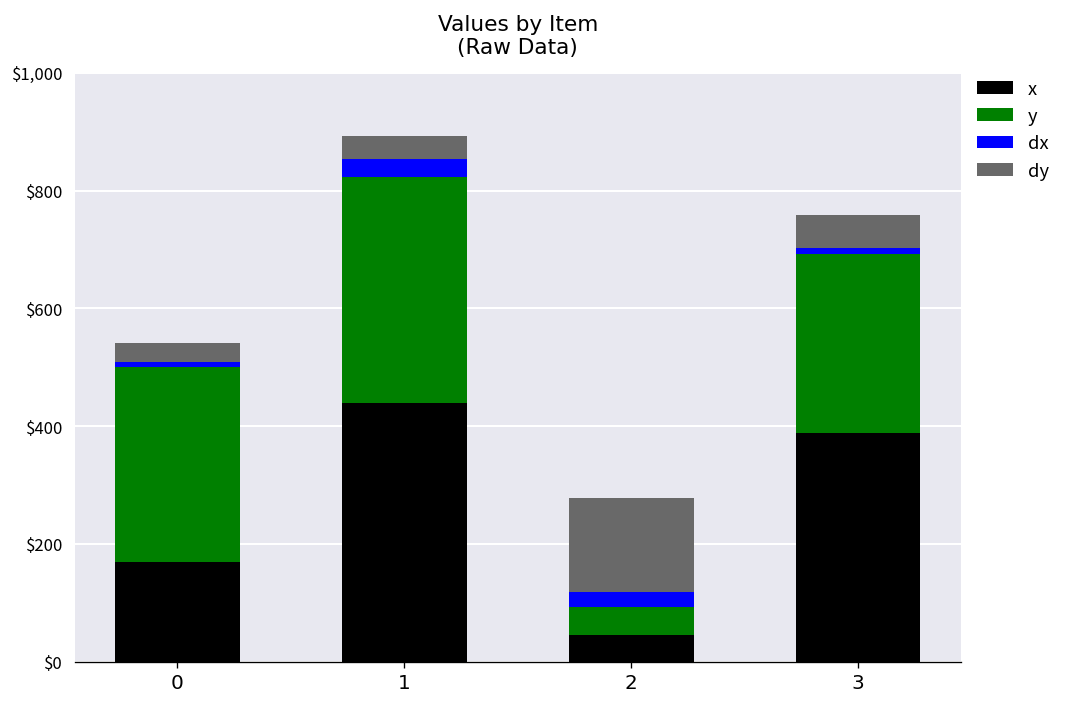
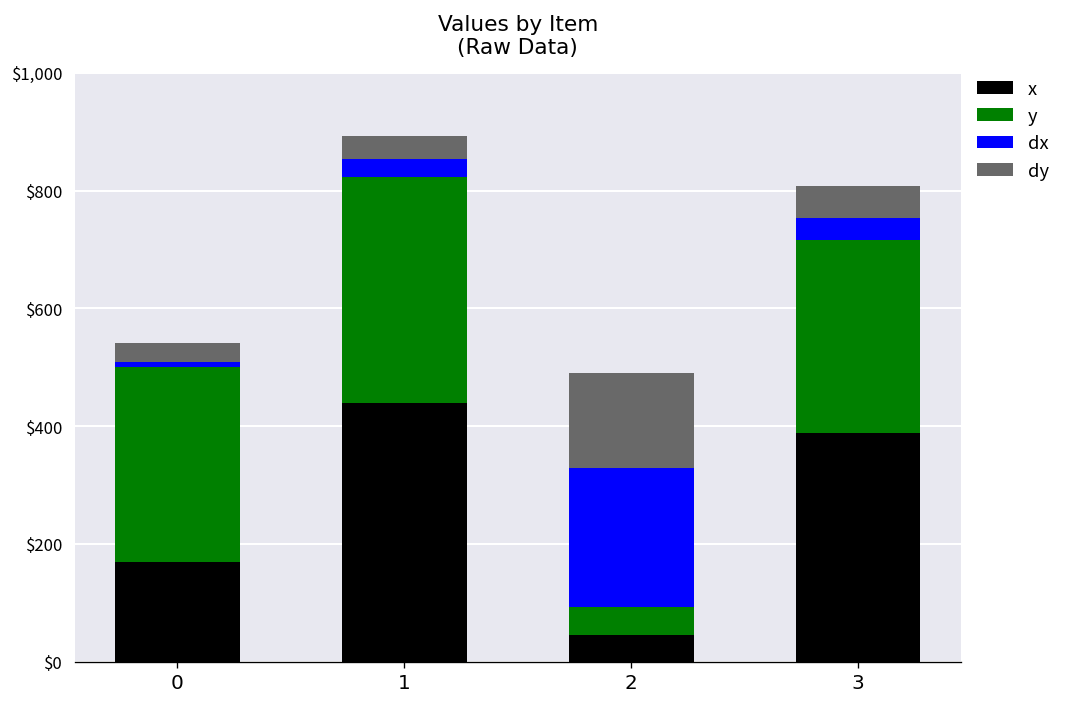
  {
    "x": {
      "0": "$170",
      "1": "$440",
      "2": "$50",
      "3": "$390"
    },
    "y": {
      "0": "$330",
      "1": "$380",
      "2": "$50",
-     "3": "$300"
+     "3": "$330"
    },
    "dx": {
      "0": "$10",
      "1": "$30",
-     "2": "$20",
-     "3": "$10"
+     "2": "$240",
+     "3": "$40"
    },
    "dy": {
      "0": "$30",
      "1": "$40",
      "2": "$160",
      "3": "$60"
    }
  }
